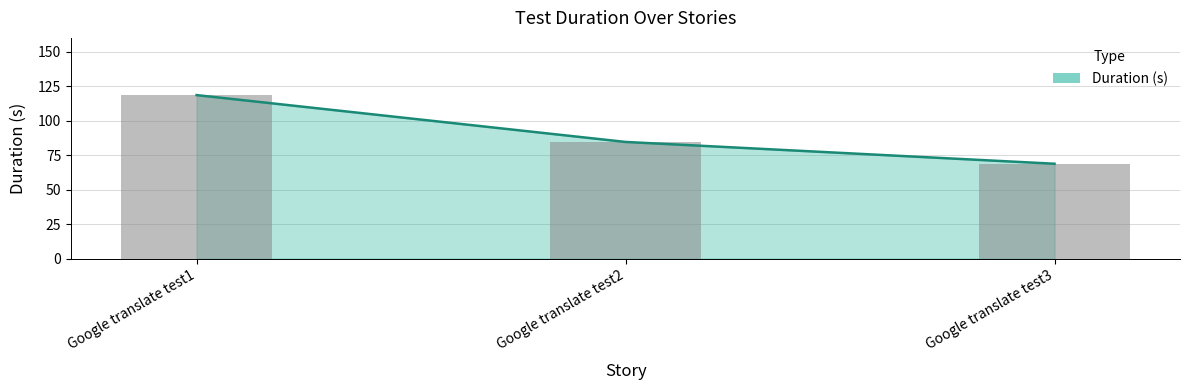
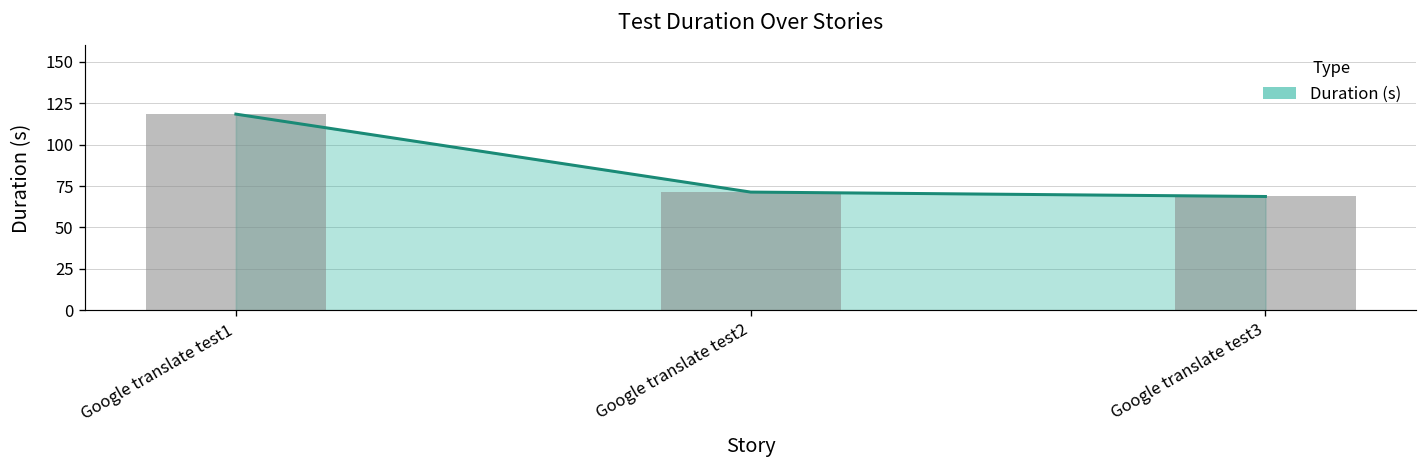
  {
    "Google translate test1": 118,
-   "Google translate test2": 85,
+   "Google translate test2": 71,
    "Google translate test3": 69
  }
